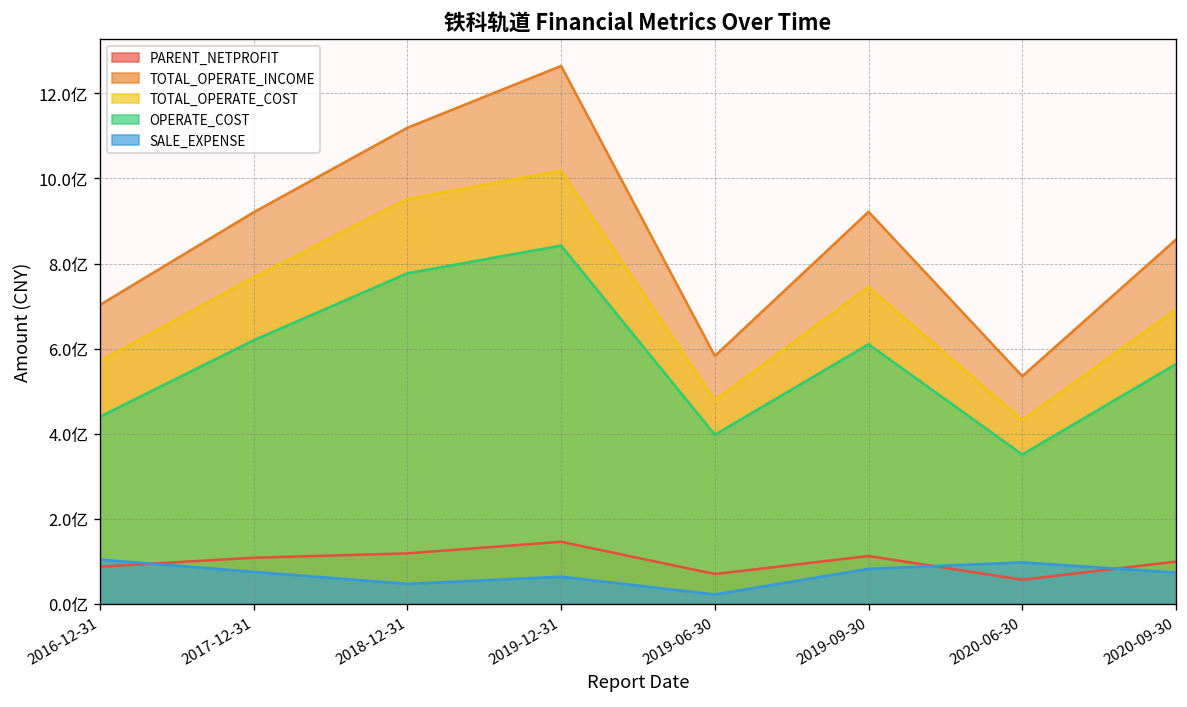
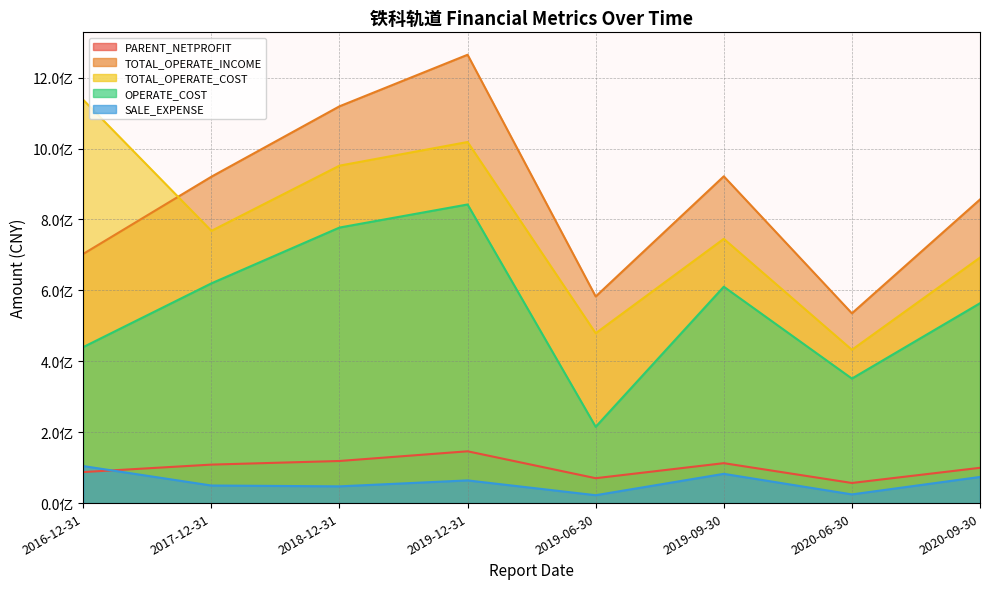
  {
    "TOTAL_OPERATE_COST": {
-     "2016-12-31": "5.7亿",
+     "2016-12-31": "11.4亿",
      "2017-12-31": "7.7亿",
      "2018-12-31": "9.5亿",
      "2019-12-31": "10.2亿",
      "2019-06-30": "4.8亿",
      "2019-09-30": "7.5亿",
      "2020-06-30": "4.3亿",
      "2020-09-30": "6.9亿"
    },
    "OPERATE_COST": {
      "2016-12-31": "4.4亿",
      "2017-12-31": "6.2亿",
      "2018-12-31": "7.8亿",
      "2019-12-31": "8.4亿",
-     "2019-06-30": "4.0亿",
+     "2019-06-30": "2.2亿",
      "2019-09-30": "6.1亿",
      "2020-06-30": "3.5亿",
      "2020-09-30": "5.6亿"
    },
    "SALE_EXPENSE": {
      "2016-12-31": "1.0亿",
-     "2017-12-31": "0.8亿",
+     "2017-12-31": "0.5亿",
      "2018-12-31": "0.5亿",
      "2019-12-31": "0.6亿",
      "2019-06-30": "0.2亿",
      "2019-09-30": "0.8亿",
-     "2020-06-30": "1.0亿",
+     "2020-06-30": "0.2亿",
      "2020-09-30": "0.7亿"
    }
  }
